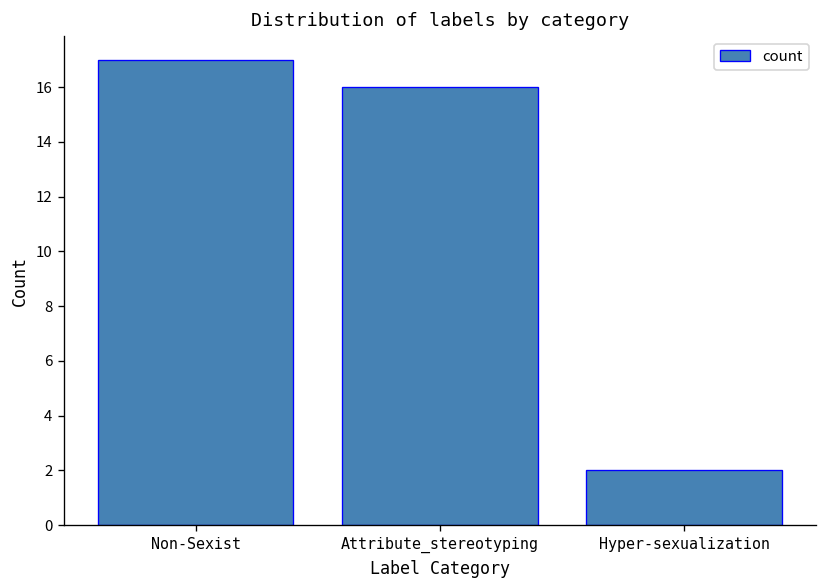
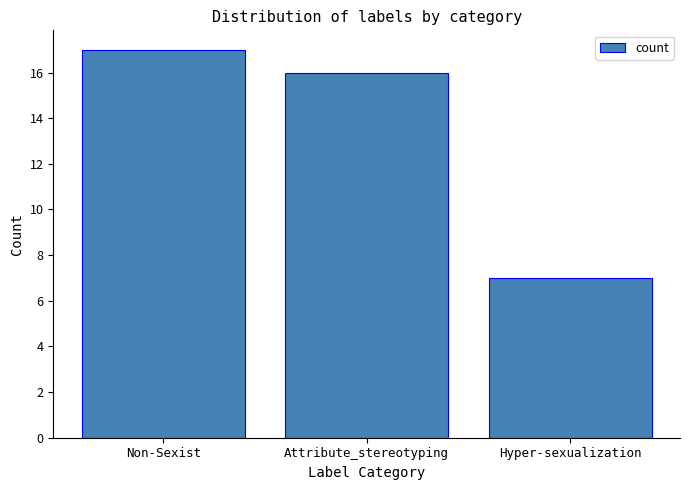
  {
    "Non-Sexist": 17,
    "Attribute_stereotyping": 16,
-   "Hyper-sexualization": 2
+   "Hyper-sexualization": 7
  }
